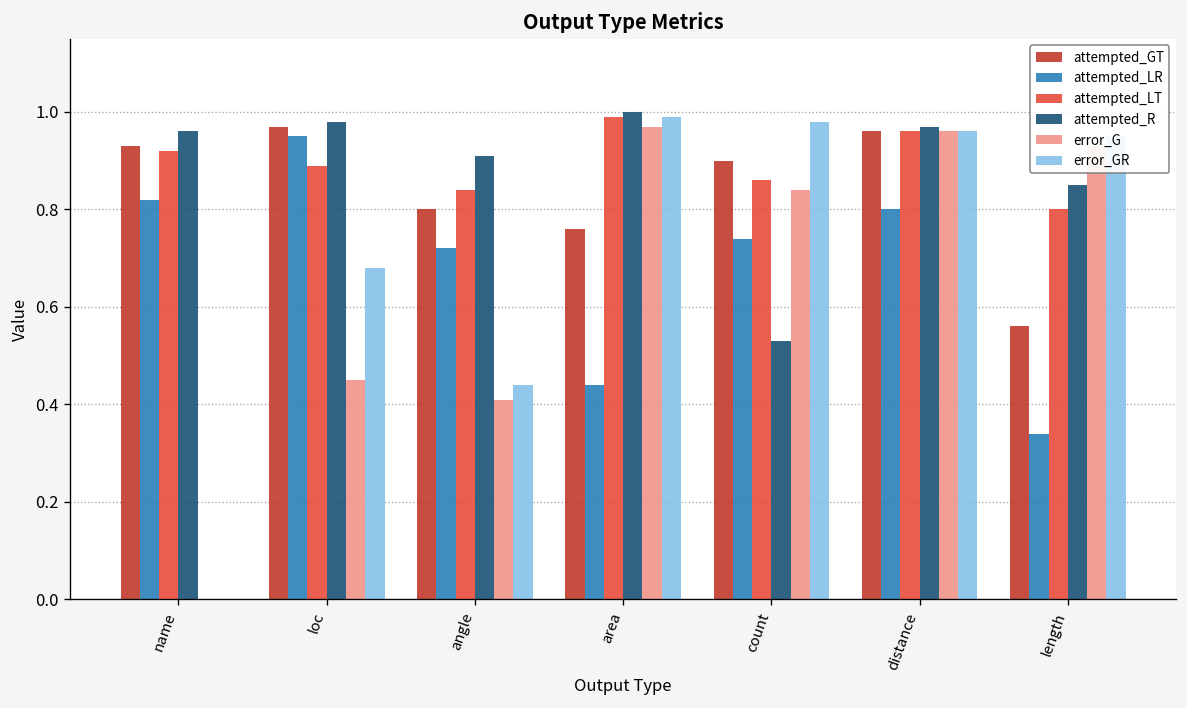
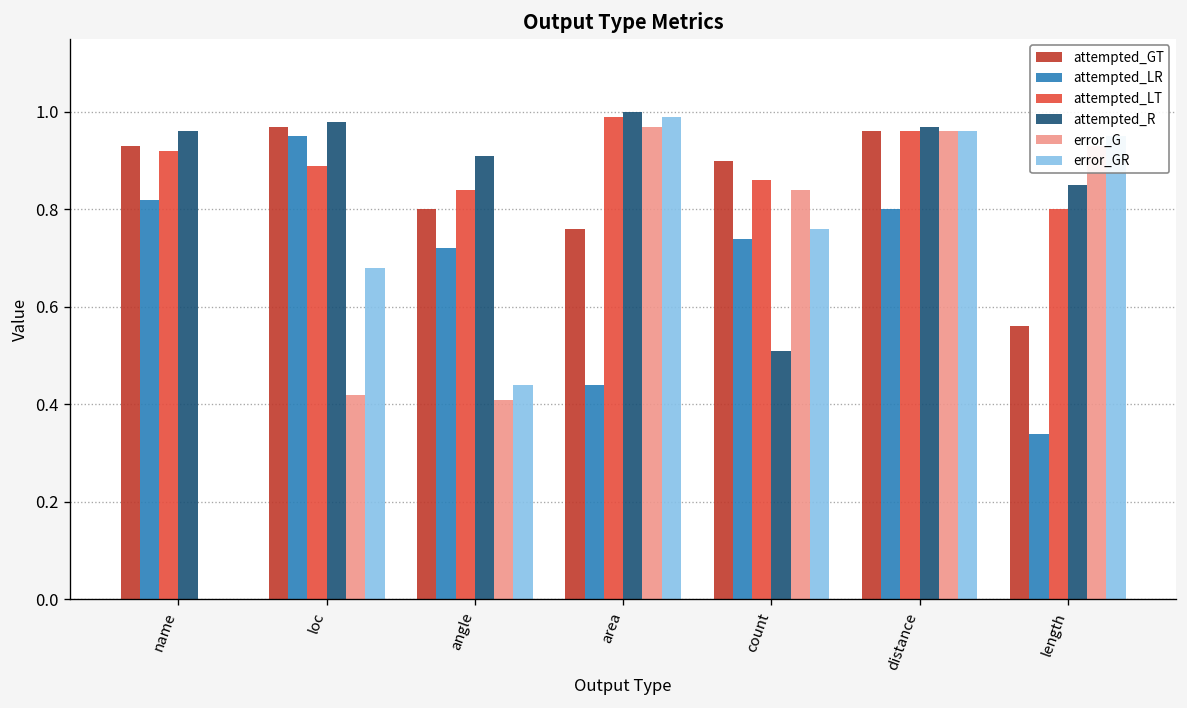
  {
    "attempted_LR": {
      "name": 0.82,
      "loc": 0.95,
      "angle": 0.72,
      "area": 0.44,
      "count": 0.74,
      "distance": 0.80,
      "length": 0.34
    },
    "attempted_R": {
      "name": 0.96,
      "loc": 0.98,
      "angle": 0.91,
      "area": 1.00,
-     "count": 0.53,
+     "count": 0.51,
      "distance": 0.97,
      "length": 0.85
    },
    "error_G": {
      "name": 0.00,
-     "loc": 0.45,
+     "loc": 0.42,
      "angle": 0.41,
      "area": 0.97,
      "count": 0.84,
      "distance": 0.96
    },
    "error_GR": {
      "name": 0.00,
      "loc": 0.68,
      "angle": 0.44,
      "area": 0.99,
-     "count": 0.98,
+     "count": 0.76,
      "distance": 0.96
    }
  }
